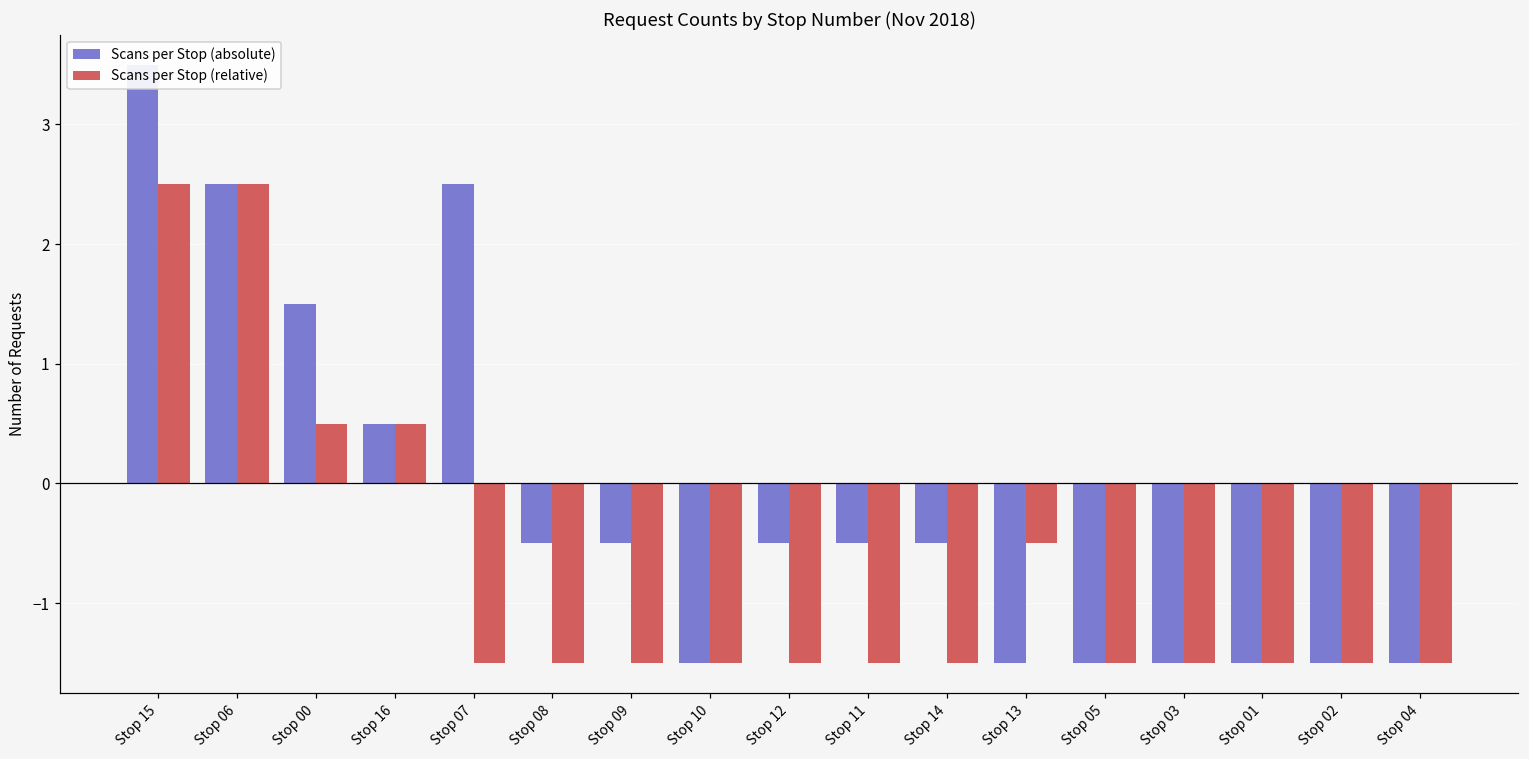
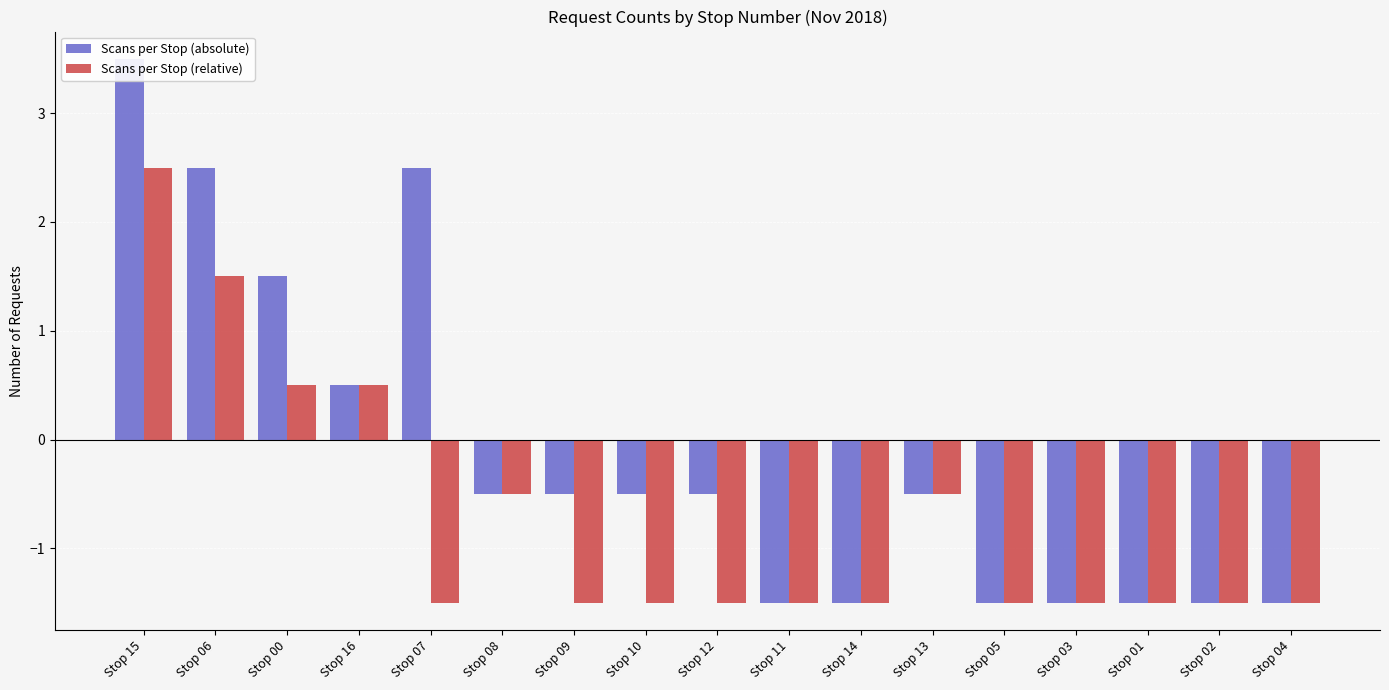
  {
    "Scans per Stop (absolute)": {
      "Stop 06": 2.50,
      "Stop 00": 1.50,
      "Stop 16": 0.50,
      "Stop 07": 2.50,
      "Stop 08": -0.50,
      "Stop 09": -0.50,
-     "Stop 10": -1.50,
+     "Stop 10": -0.50,
      "Stop 12": -0.50,
-     "Stop 11": -0.50,
-     "Stop 14": -0.50,
-     "Stop 13": -1.50,
+     "Stop 11": -1.50,
+     "Stop 14": -1.50,
+     "Stop 13": -0.50,
      "Stop 05": -1.50,
      "Stop 03": -1.50,
      "Stop 01": -1.50,
      "Stop 02": -1.50,
      "Stop 04": -1.50
    },
    "Scans per Stop (relative)": {
      "Stop 15": 2.50,
-     "Stop 06": 2.50,
+     "Stop 06": 1.50,
      "Stop 00": 0.50,
      "Stop 16": 0.50,
      "Stop 07": -1.50,
-     "Stop 08": -1.50,
+     "Stop 08": -0.50,
      "Stop 09": -1.50,
      "Stop 10": -1.50,
      "Stop 12": -1.50,
      "Stop 11": -1.50,
      "Stop 14": -1.50,
      "Stop 13": -0.50,
      "Stop 05": -1.50,
      "Stop 03": -1.50,
      "Stop 01": -1.50,
      "Stop 02": -1.50,
      "Stop 04": -1.50
    }
  }
